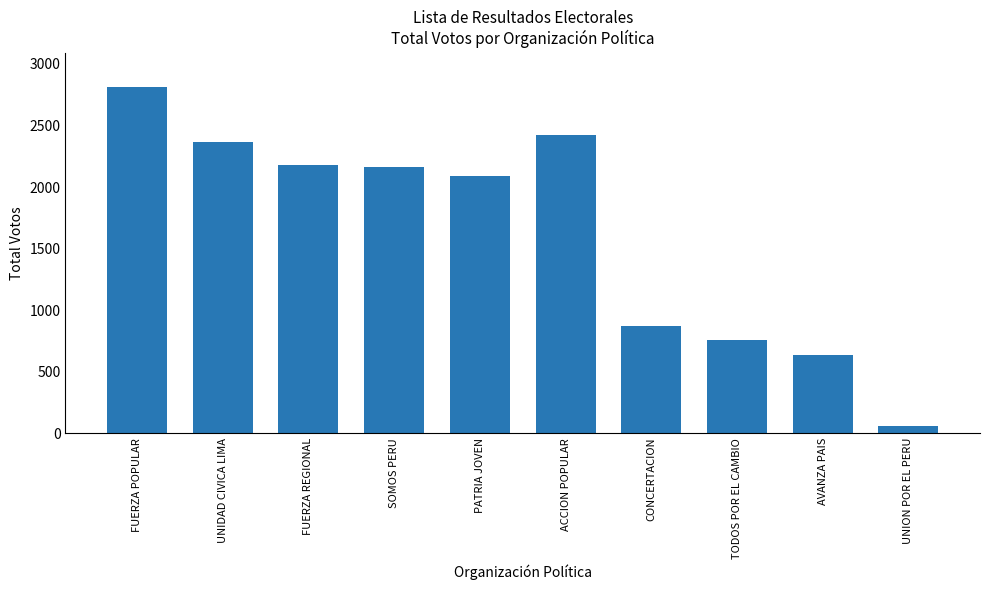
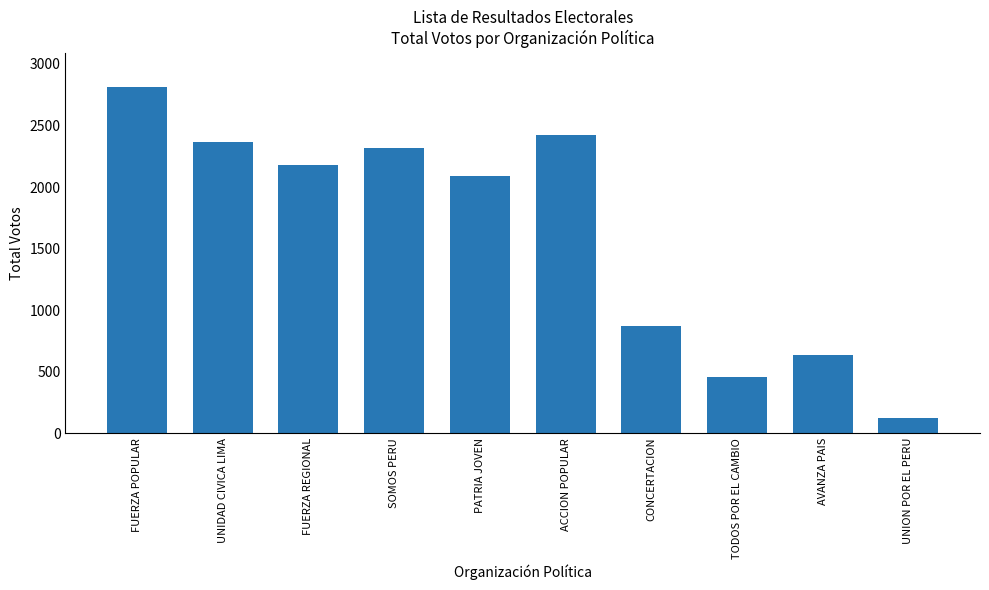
  {
    "FUERZA POPULAR": 2810,
    "UNIDAD CIVICA LIMA": 2370,
    "FUERZA REGIONAL": 2180,
-   "SOMOS PERU": 2170,
+   "SOMOS PERU": 2320,
    "PATRIA JOVEN": 2090,
    "ACCION POPULAR": 2420,
    "CONCERTACION": 870,
-   "TODOS POR EL CAMBIO": 760,
+   "TODOS POR EL CAMBIO": 460,
    "AVANZA PAIS": 640,
-   "UNION POR EL PERU": 60
+   "UNION POR EL PERU": 120
  }
